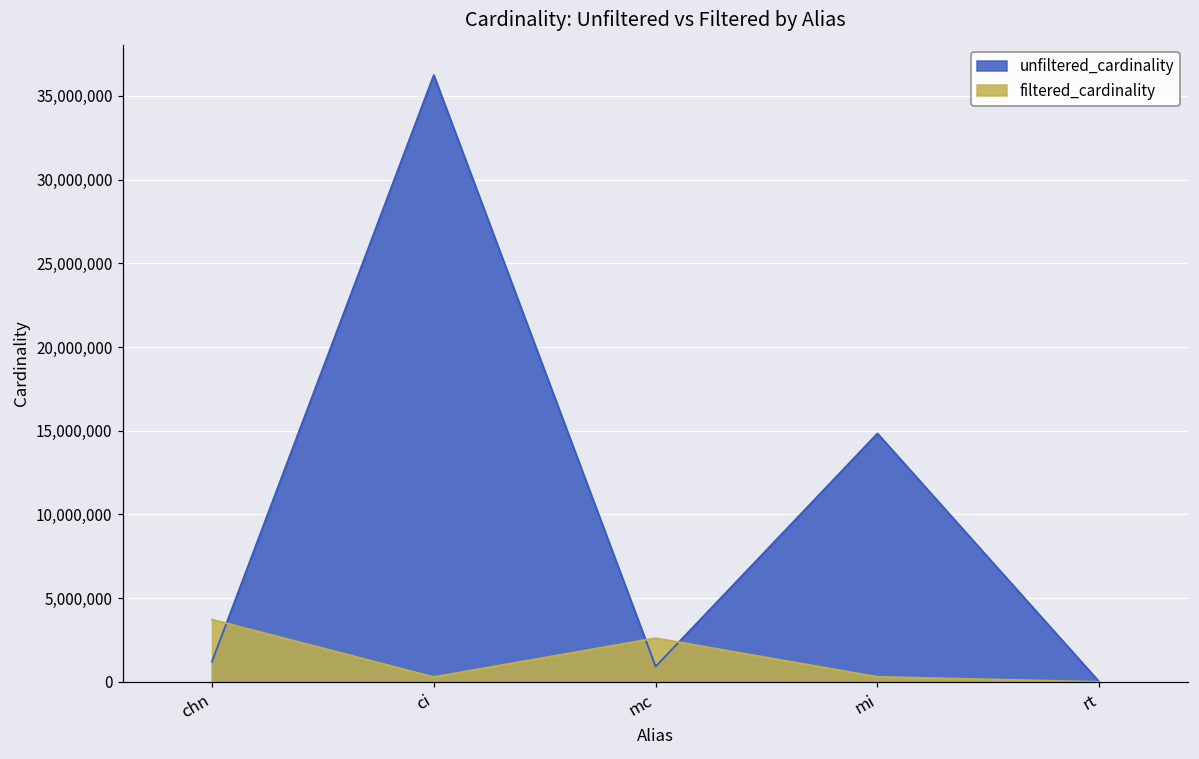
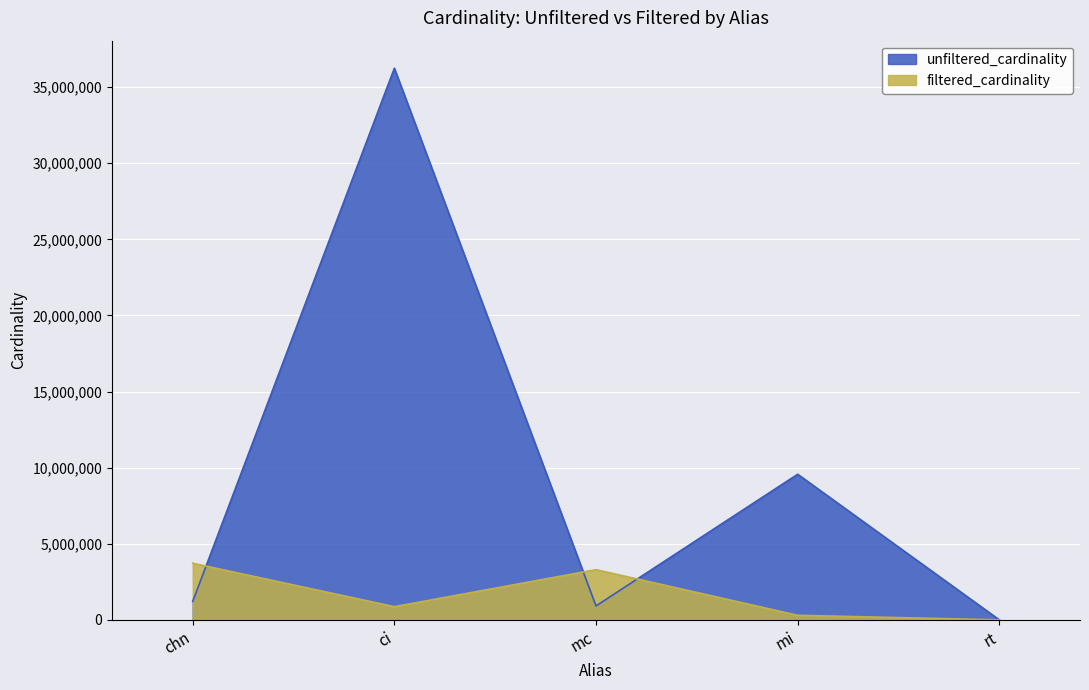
  {
    "unfiltered_cardinality": {
      "chn": "1,200,000",
      "ci": "36,200,000",
      "mc": "900,000",
-     "mi": "14,800,000"
+     "mi": "9,600,000"
    },
    "filtered_cardinality": {
      "chn": "3,700,000",
-     "ci": "300,000",
-     "mc": "2,600,000",
+     "ci": "900,000",
+     "mc": "3,300,000",
      "mi": "300,000"
    }
  }
